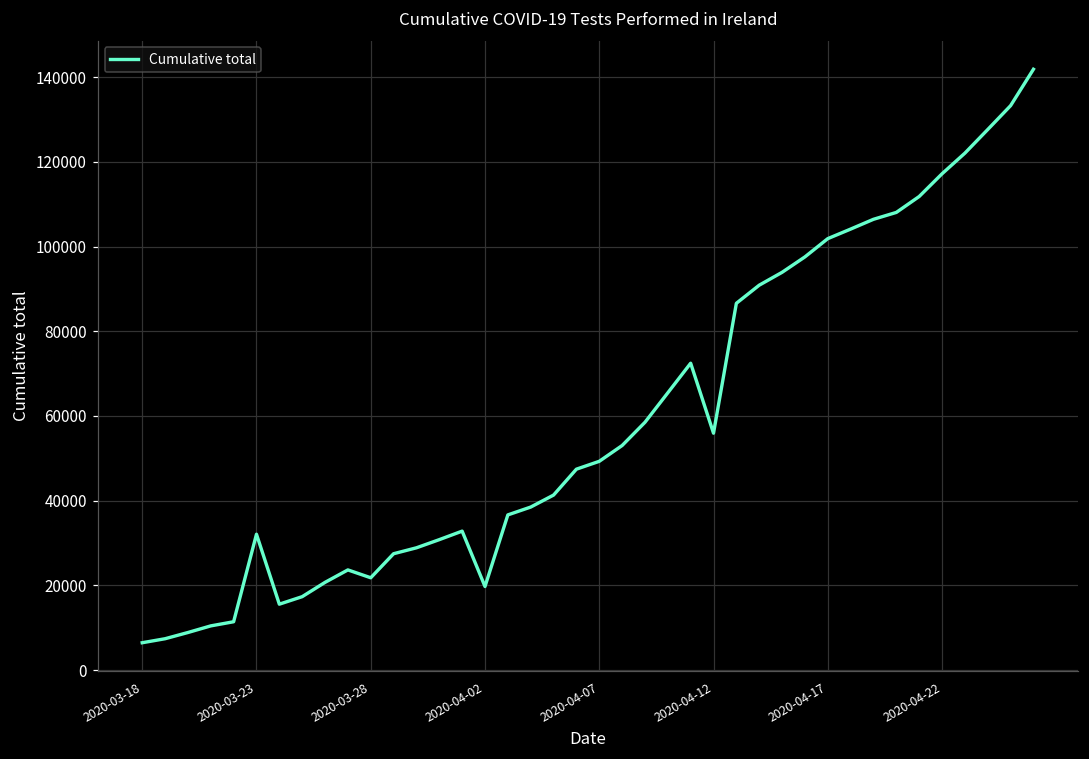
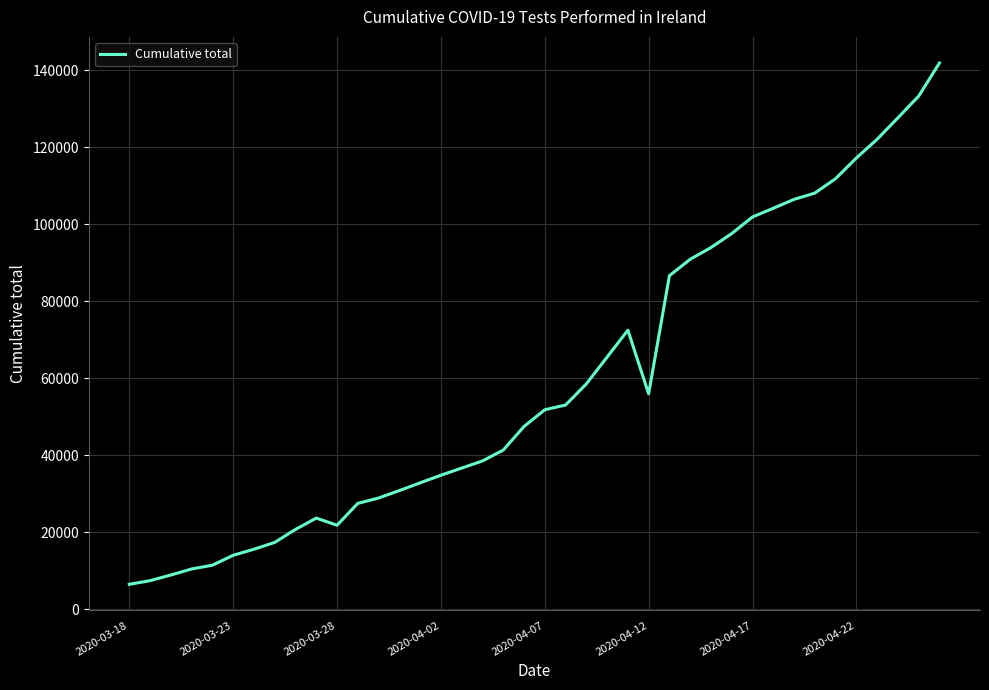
  {
    "2020-03-18": 6000,
-   "2020-03-23": 32000,
+   "2020-03-23": 14000,
    "2020-03-28": 22000,
-   "2020-04-02": 20000,
-   "2020-04-07": 49000,
+   "2020-04-02": 35000,
+   "2020-04-07": 52000,
    "2020-04-12": 56000,
    "2020-04-17": 102000,
    "2020-04-22": 117000
  }
